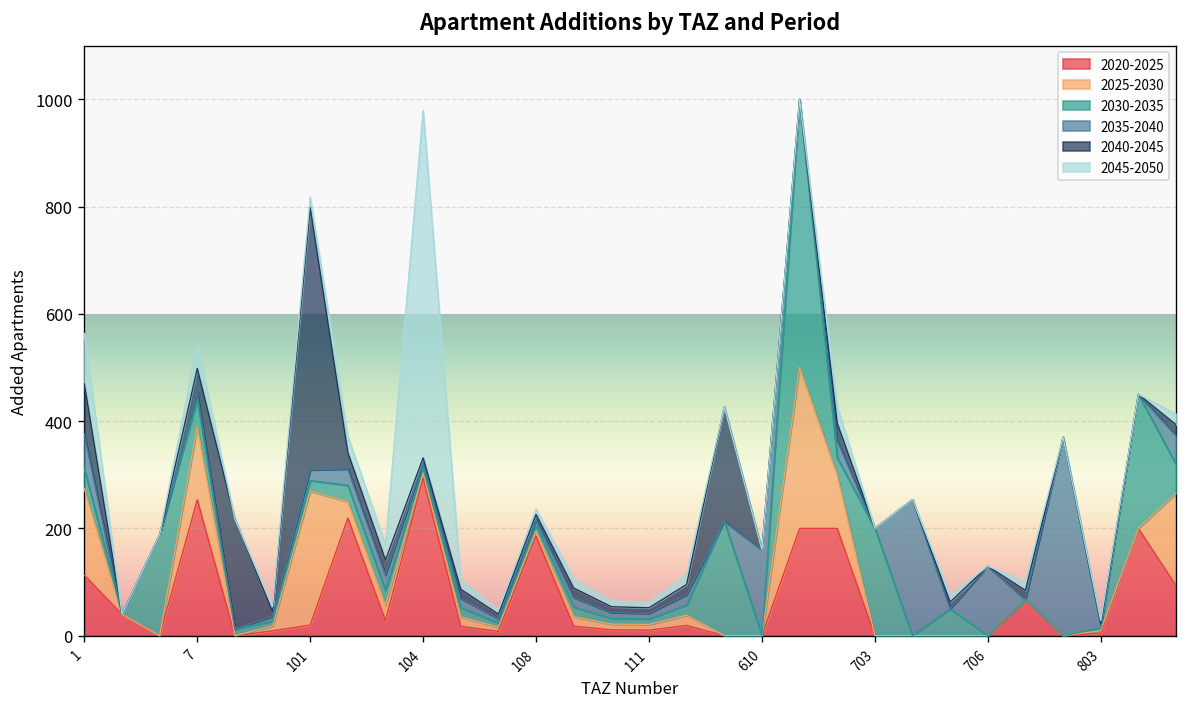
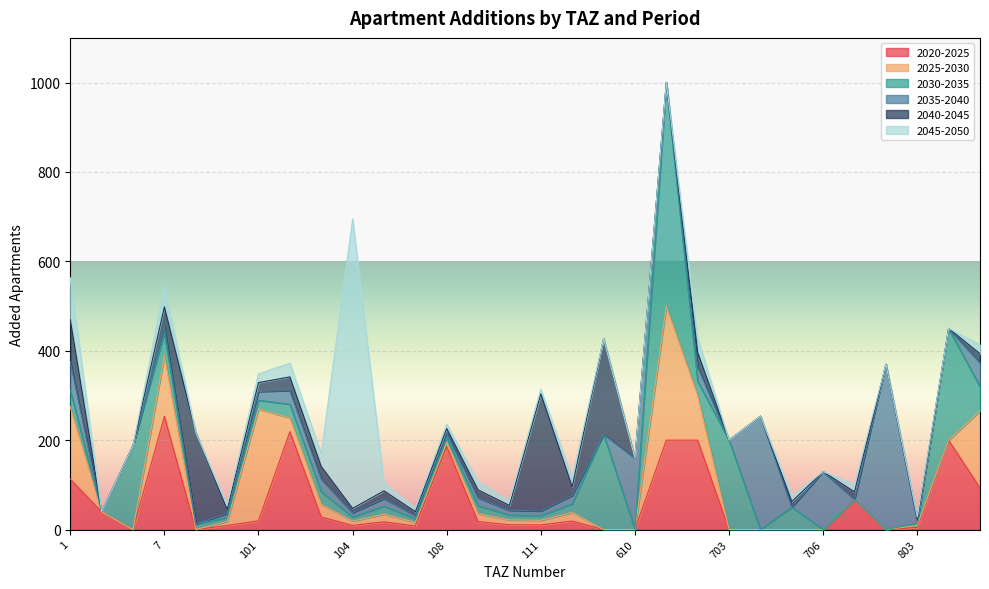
  {
    "2020-2025": {
      "101": 20,
-     "104": 290,
+     "104": 10,
      "108": 190,
      "111": 10
    },
    "2025-2030": {
      "101": 250,
      "104": 10,
      "108": 10,
      "111": 10
    },
    "2040-2045": {
-     "101": 490,
+     "101": 20,
      "104": 10,
      "108": 10,
-     "111": 10
+     "111": 260
    },
    "2045-2050": {
      "101": 20,
      "104": 650,
      "108": 10,
      "111": 10
    }
  }
